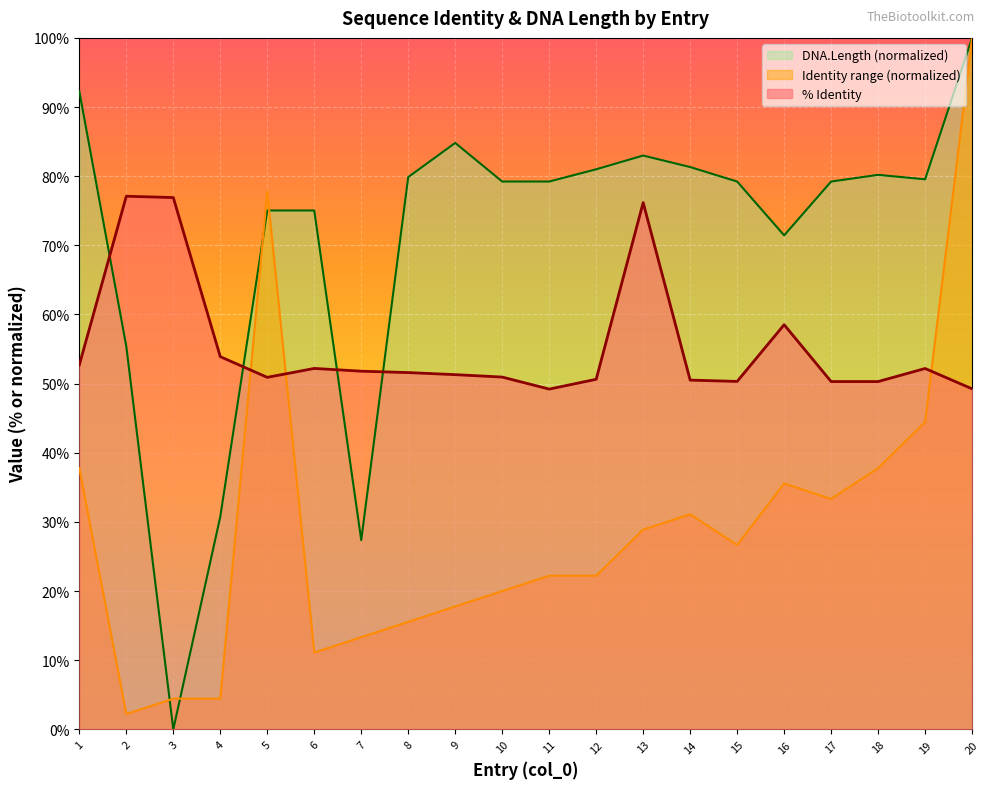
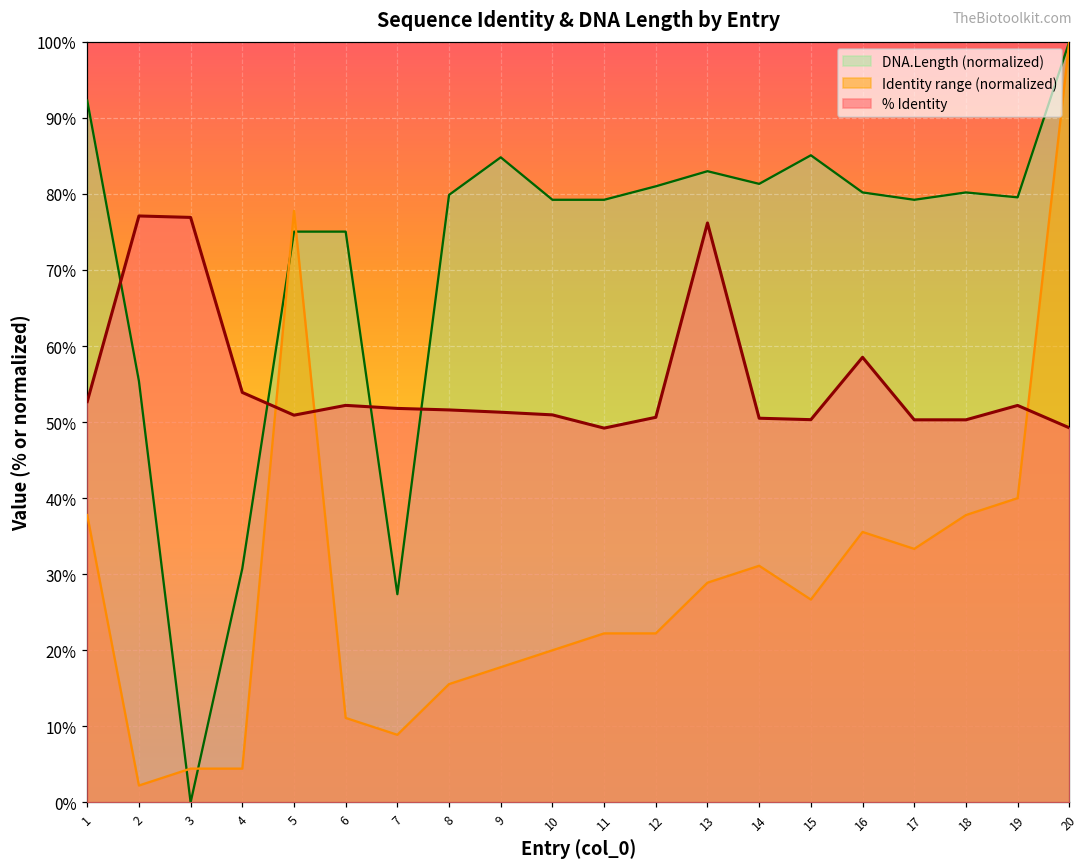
  {
    "DNA.Length (normalized)": {
      "1": "92%",
      "2": "55%",
      "3": "0%",
      "4": "31%",
      "5": "75%",
      "6": "75%",
      "7": "27%",
      "8": "80%",
      "9": "85%",
      "10": "79%",
      "11": "79%",
      "12": "81%",
      "13": "83%",
      "14": "81%",
-     "15": "79%",
-     "16": "71%",
+     "15": "85%",
+     "16": "80%",
      "17": "79%",
      "18": "80%",
      "19": "80%"
    },
    "Identity range (normalized)": {
      "1": "38%",
      "2": "2%",
      "3": "4%",
      "4": "4%",
      "5": "78%",
      "6": "11%",
-     "7": "13%",
+     "7": "9%",
      "8": "16%",
      "9": "18%",
      "10": "20%",
      "11": "22%",
      "12": "22%",
      "13": "29%",
      "14": "31%",
      "15": "27%",
      "16": "36%",
      "17": "33%",
      "18": "38%",
-     "19": "44%"
+     "19": "40%"
    },
    "% Identity": {
      "1": "53%",
      "2": "77%",
      "3": "77%",
      "4": "54%",
      "5": "51%",
      "6": "52%",
      "7": "52%",
      "8": "52%",
      "9": "51%",
      "10": "51%",
      "11": "49%",
      "12": "51%",
      "13": "76%",
      "14": "51%",
      "15": "50%",
      "16": "59%",
      "17": "50%",
      "18": "50%",
      "19": "52%",
      "20": "49%"
    }
  }
